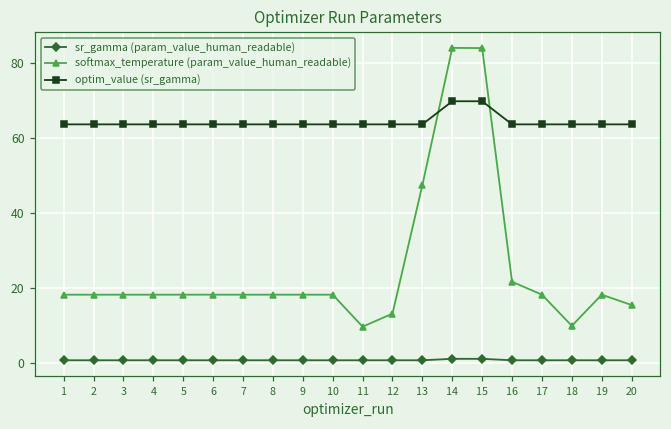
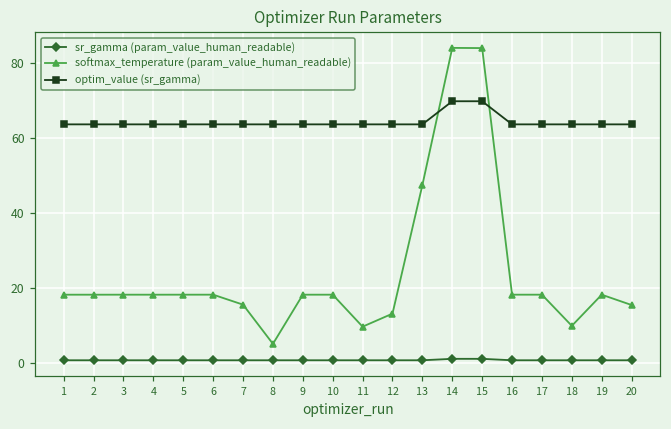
  {
    "softmax_temperature (param_value_human_readable)": {
      "1": 18,
      "2": 18,
      "3": 18,
      "4": 18,
      "5": 18,
      "6": 18,
-     "7": 18,
-     "8": 18,
+     "7": 15,
+     "8": 5,
      "9": 18,
      "10": 18,
      "11": 10,
      "12": 13,
      "13": 47,
      "14": 84,
      "15": 84,
-     "16": 22,
+     "16": 18,
      "17": 18,
      "18": 10,
      "19": 18,
      "20": 15
    }
  }
